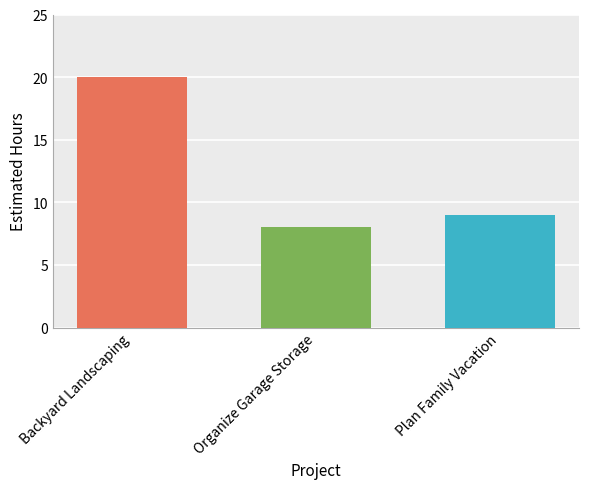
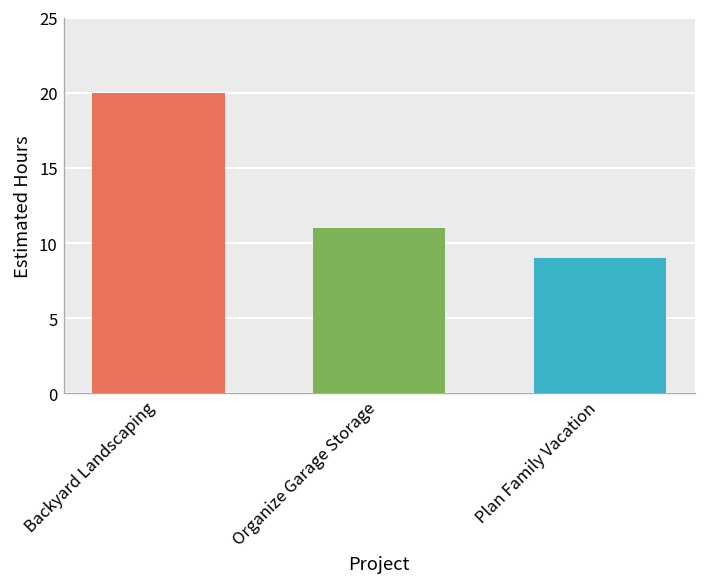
  {
    "Backyard Landscaping": 20,
-   "Organize Garage Storage": 8,
+   "Organize Garage Storage": 11,
    "Plan Family Vacation": 9
  }
